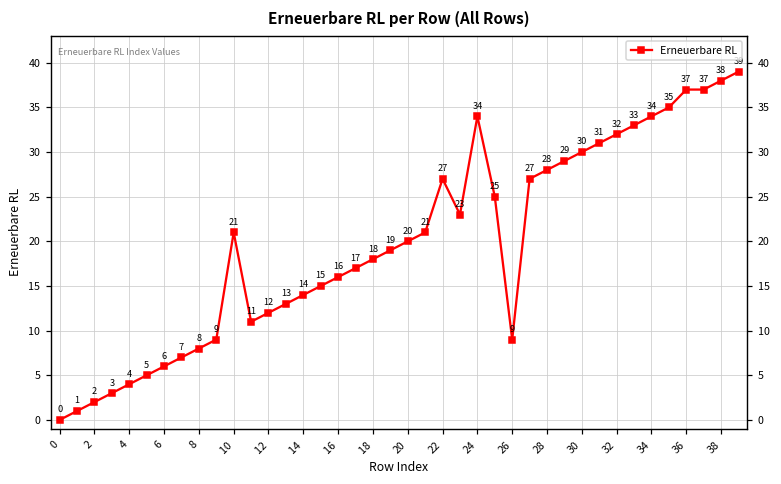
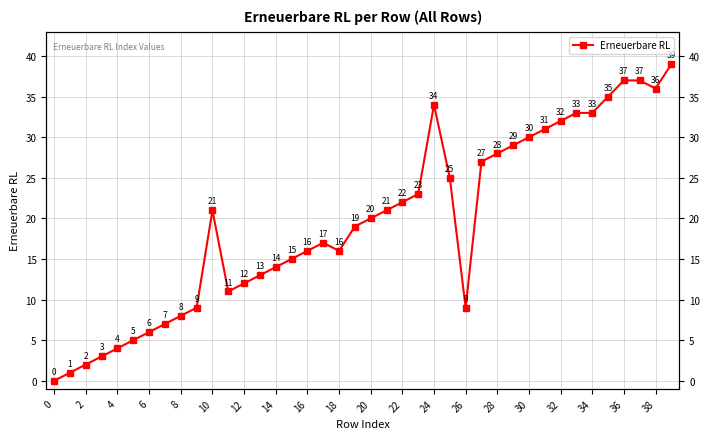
  {
    "0": 0,
    "2": 2,
    "4": 4,
    "6": 6,
    "8": 8,
    "10": 21,
    "12": 12,
    "14": 14,
    "16": 16,
-   "18": 18,
+   "18": 16,
    "20": 20,
-   "22": 27,
+   "22": 22,
    "24": 34,
    "26": 9,
    "28": 28,
    "30": 30,
    "32": 32,
-   "34": 34,
+   "34": 33,
    "36": 37,
-   "38": 38
+   "38": 36
  }
